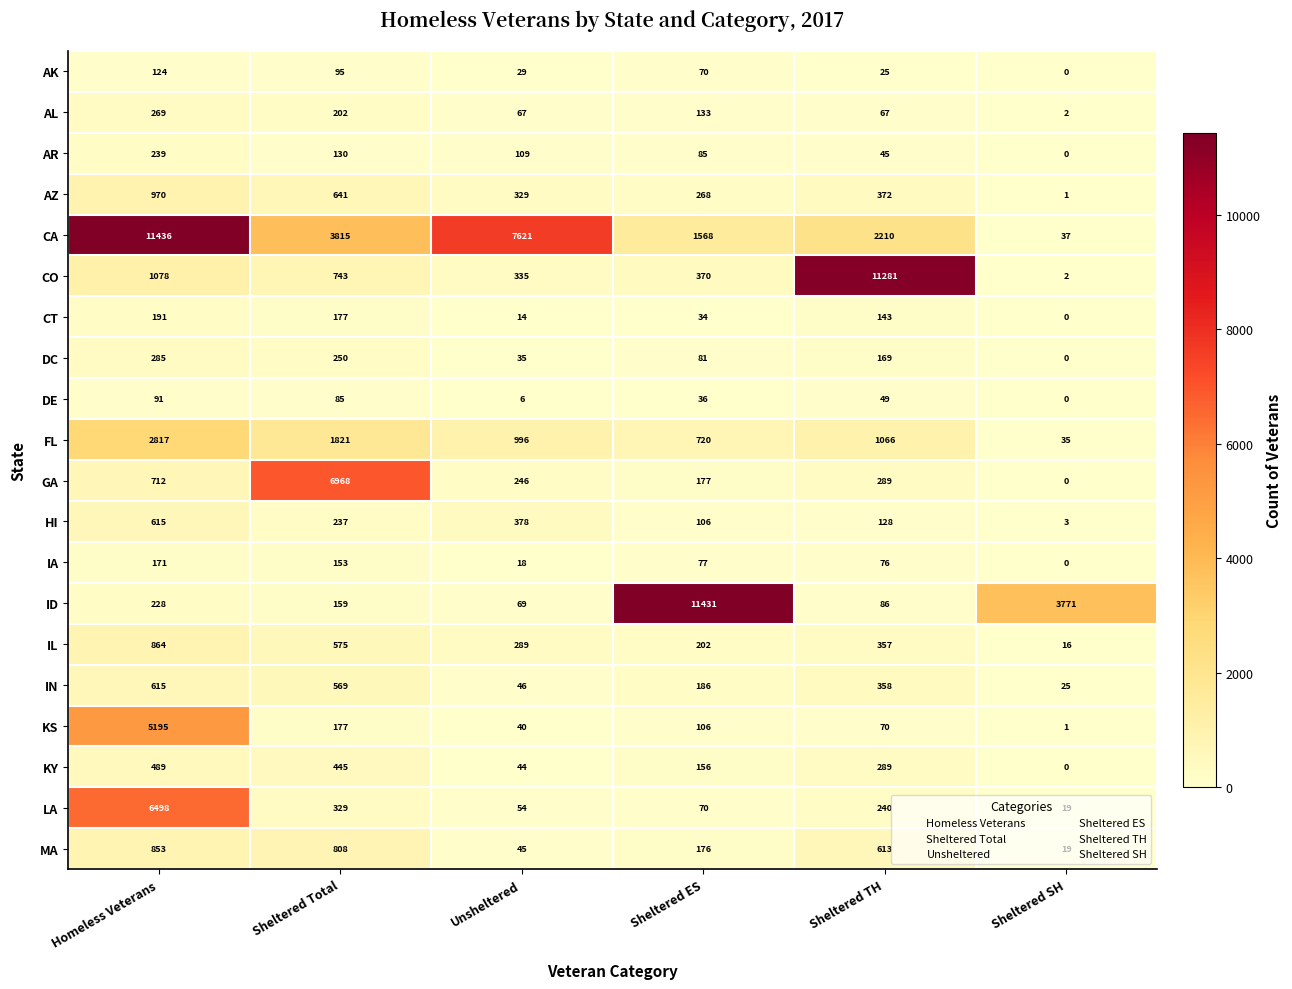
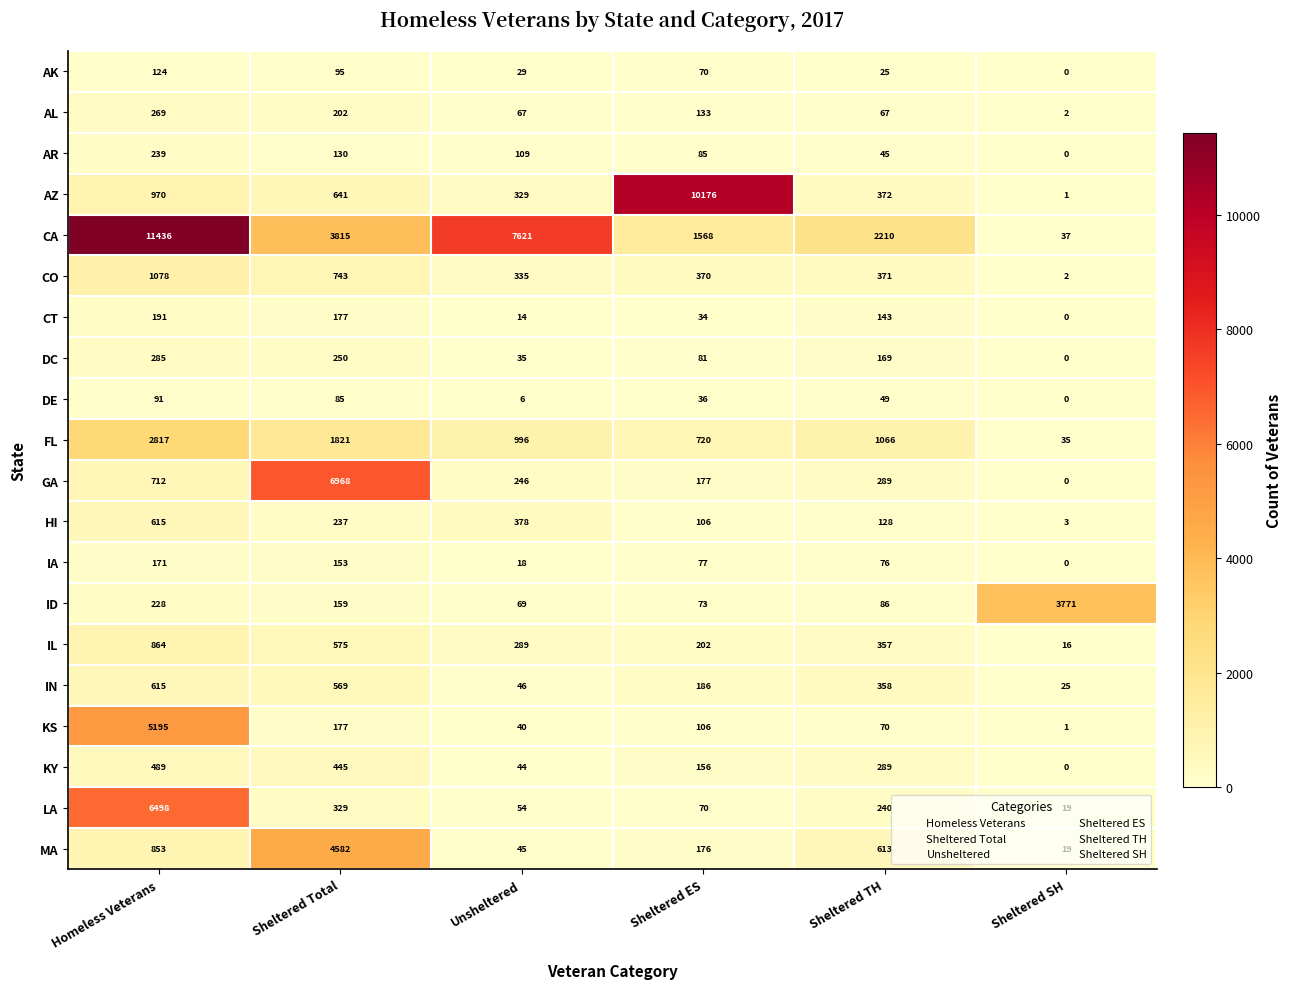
  {
    "AK": {
      "Homeless Veterans": 124,
      "Sheltered Total": 95,
      "Unsheltered": 29,
      "Sheltered ES": 70,
      "Sheltered TH": 25,
      "Sheltered SH": 0
    },
    "AL": {
      "Homeless Veterans": 269,
      "Sheltered Total": 202,
      "Unsheltered": 67,
      "Sheltered ES": 133,
      "Sheltered TH": 67,
      "Sheltered SH": 2
    },
    "AR": {
      "Homeless Veterans": 239,
      "Sheltered Total": 130,
      "Unsheltered": 109,
      "Sheltered ES": 85,
      "Sheltered TH": 45,
      "Sheltered SH": 0
    },
    "AZ": {
      "Homeless Veterans": 970,
      "Sheltered Total": 641,
      "Unsheltered": 329,
-     "Sheltered ES": 268,
+     "Sheltered ES": 10176,
      "Sheltered TH": 372,
      "Sheltered SH": 1
    },
    "CA": {
      "Homeless Veterans": 11436,
      "Sheltered Total": 3815,
      "Unsheltered": 7621,
      "Sheltered ES": 1568,
      "Sheltered TH": 2210,
      "Sheltered SH": 37
    },
    "CO": {
      "Homeless Veterans": 1078,
      "Sheltered Total": 743,
      "Unsheltered": 335,
      "Sheltered ES": 370,
-     "Sheltered TH": 11281,
+     "Sheltered TH": 371,
      "Sheltered SH": 2
    },
    "CT": {
      "Homeless Veterans": 191,
      "Sheltered Total": 177,
      "Unsheltered": 14,
      "Sheltered ES": 34,
      "Sheltered TH": 143,
      "Sheltered SH": 0
    },
    "DC": {
      "Homeless Veterans": 285,
      "Sheltered Total": 250,
      "Unsheltered": 35,
      "Sheltered ES": 81,
      "Sheltered TH": 169,
      "Sheltered SH": 0
    },
    "DE": {
      "Homeless Veterans": 91,
      "Sheltered Total": 85,
      "Unsheltered": 6,
      "Sheltered ES": 36,
      "Sheltered TH": 49,
      "Sheltered SH": 0
    },
    "FL": {
      "Homeless Veterans": 2817,
      "Sheltered Total": 1821,
      "Unsheltered": 996,
      "Sheltered ES": 720,
      "Sheltered TH": 1066,
      "Sheltered SH": 35
    },
    "GA": {
      "Homeless Veterans": 712,
      "Sheltered Total": 6968,
      "Unsheltered": 246,
      "Sheltered ES": 177,
      "Sheltered TH": 289,
      "Sheltered SH": 0
    },
    "HI": {
      "Homeless Veterans": 615,
      "Sheltered Total": 237,
      "Unsheltered": 378,
      "Sheltered ES": 106,
      "Sheltered TH": 128,
      "Sheltered SH": 3
    },
    "IA": {
      "Homeless Veterans": 171,
      "Sheltered Total": 153,
      "Unsheltered": 18,
      "Sheltered ES": 77,
      "Sheltered TH": 76,
      "Sheltered SH": 0
    },
    "ID": {
      "Homeless Veterans": 228,
      "Sheltered Total": 159,
      "Unsheltered": 69,
-     "Sheltered ES": 11431,
+     "Sheltered ES": 73,
      "Sheltered TH": 86,
      "Sheltered SH": 3771
    },
    "IL": {
      "Homeless Veterans": 864,
      "Sheltered Total": 575,
      "Unsheltered": 289,
      "Sheltered ES": 202,
      "Sheltered TH": 357,
      "Sheltered SH": 16
    },
    "IN": {
      "Homeless Veterans": 615,
      "Sheltered Total": 569,
      "Unsheltered": 46,
      "Sheltered ES": 186,
      "Sheltered TH": 358,
      "Sheltered SH": 25
    },
    "KS": {
      "Homeless Veterans": 5195,
      "Sheltered Total": 177,
      "Unsheltered": 40,
      "Sheltered ES": 106,
      "Sheltered TH": 70,
      "Sheltered SH": 1
    },
    "KY": {
      "Homeless Veterans": 489,
      "Sheltered Total": 445,
      "Unsheltered": 44,
      "Sheltered ES": 156,
      "Sheltered TH": 289,
      "Sheltered SH": 0
    },
    "LA": {
      "Homeless Veterans": 6498,
      "Sheltered Total": 329,
      "Unsheltered": 54,
      "Sheltered ES": 70
    },
    "MA": {
      "Homeless Veterans": 853,
-     "Sheltered Total": 808,
+     "Sheltered Total": 4582,
      "Unsheltered": 45,
      "Sheltered ES": 176
    }
  }
